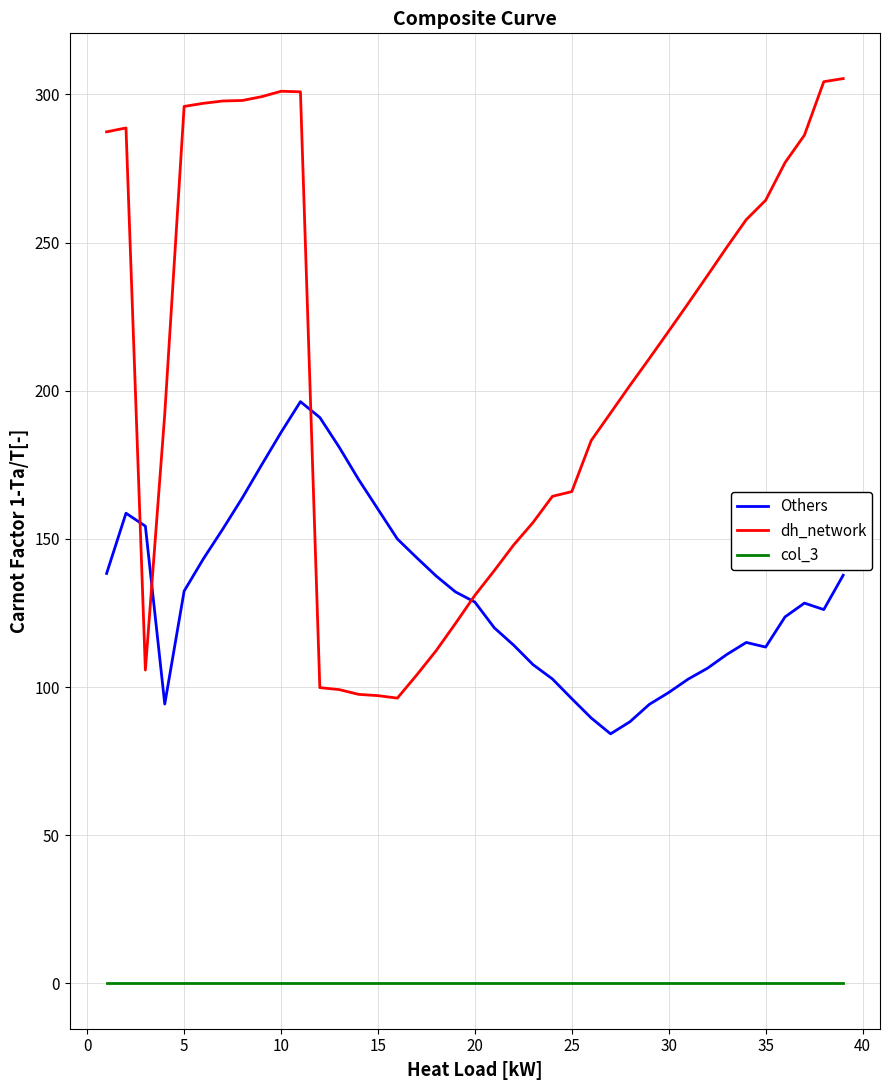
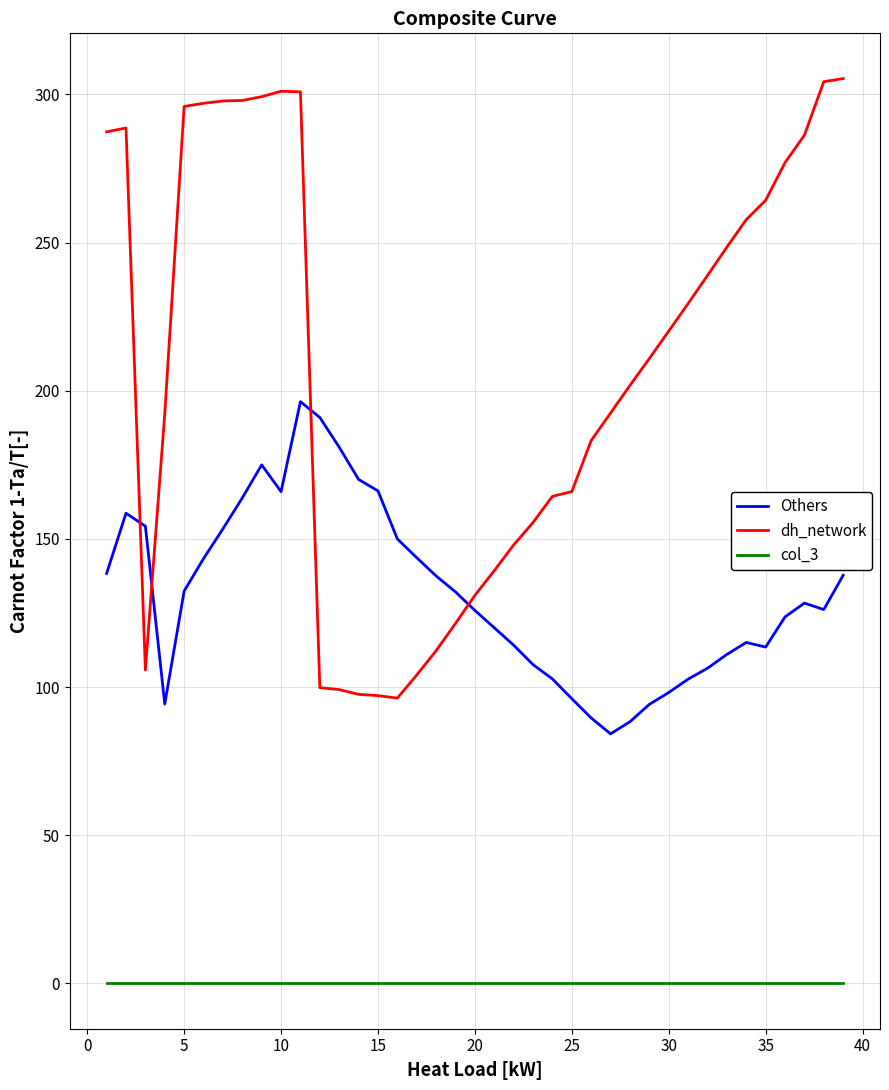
  {
    "Others": {
      "5": 132,
-     "10": 186,
-     "15": 160,
-     "20": 129,
+     "10": 166,
+     "15": 166,
+     "20": 126,
      "25": 96,
      "30": 98,
      "35": 114
    },
    "dh_network": {
      "5": 296,
      "10": 301,
      "15": 97,
      "20": 131,
      "25": 166,
      "30": 220,
      "35": 264
    },
    "col_3": {
      "5": 0,
      "10": 0,
      "15": 0,
      "20": 0,
      "25": 0,
      "30": 0,
      "35": 0
    }
  }
